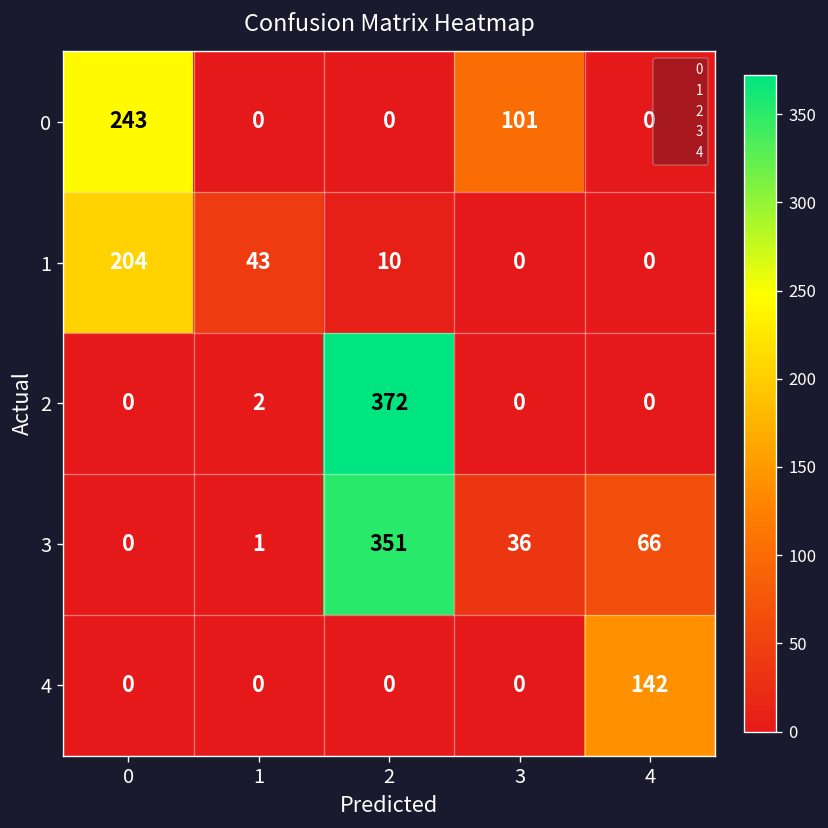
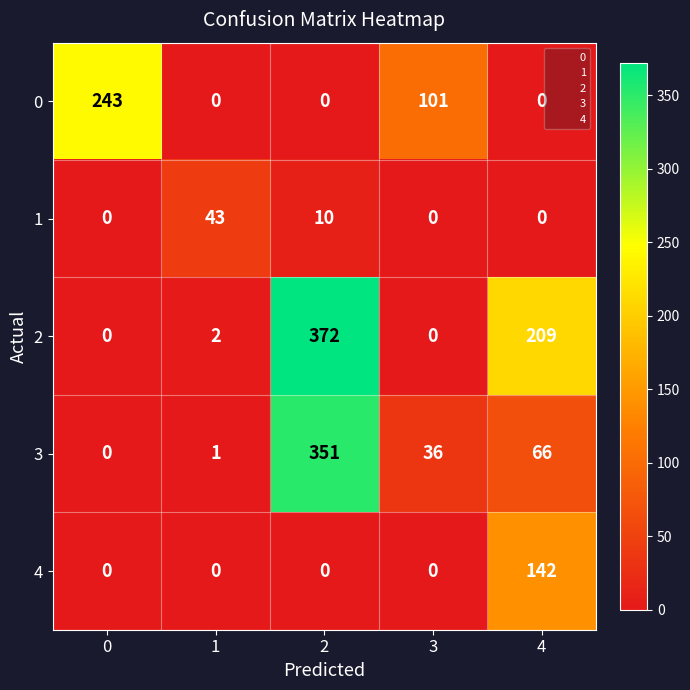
  {
    "0": {
      "0": 243,
      "1": 0,
      "2": 0,
      "3": 101
    },
    "1": {
-     "0": 204,
+     "0": 0,
      "1": 43,
      "2": 10,
      "3": 0,
      "4": 0
    },
    "2": {
      "0": 0,
      "1": 2,
      "2": 372,
      "3": 0,
-     "4": 0
+     "4": 209
    },
    "3": {
      "0": 0,
      "1": 1,
      "2": 351,
      "3": 36,
      "4": 66
    },
    "4": {
      "0": 0,
      "1": 0,
      "2": 0,
      "3": 0,
      "4": 142
    }
  }
